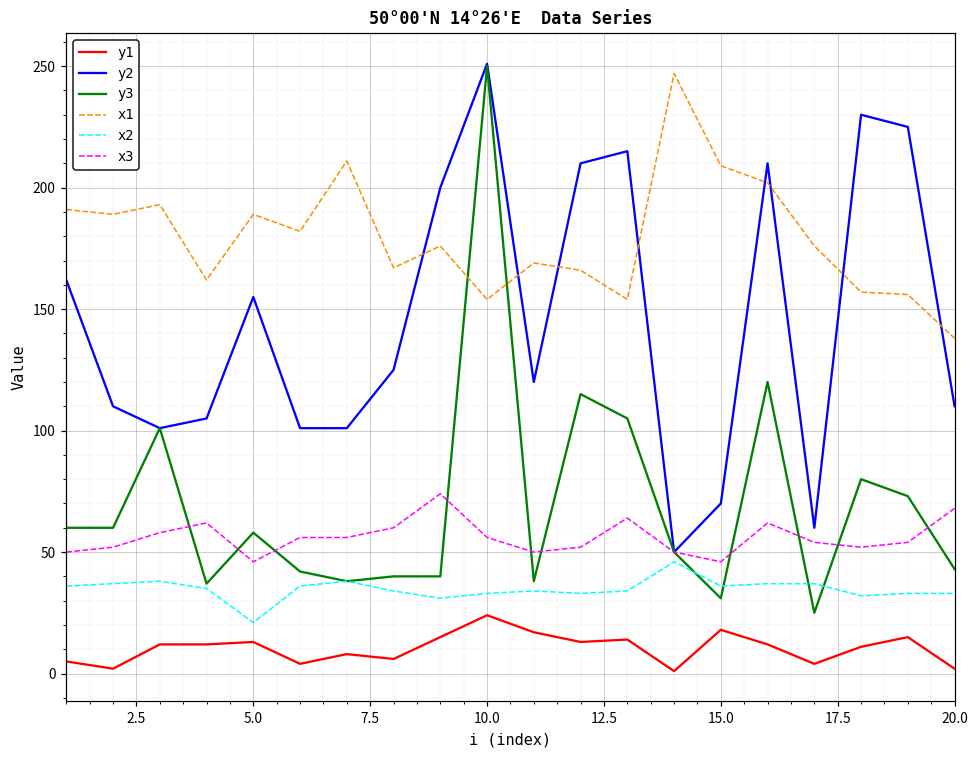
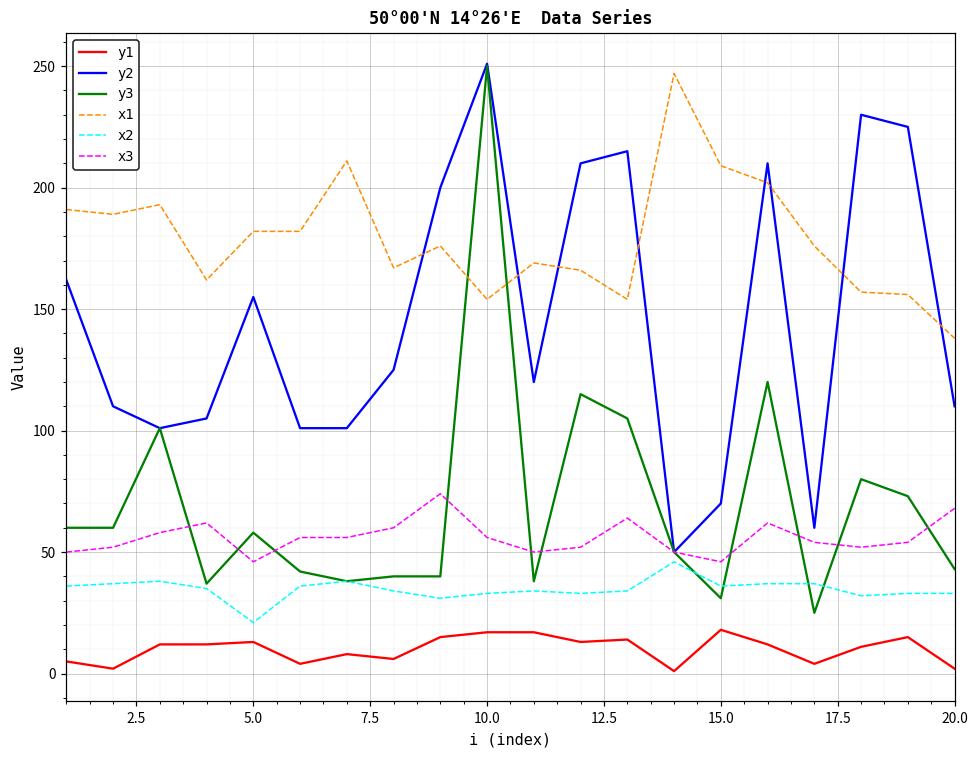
  {
    "y1": {
      "5.0": 13,
-     "10.0": 24,
+     "10.0": 17,
      "15.0": 18,
      "20.0": 2
    },
    "y2": {
      "5.0": 155,
      "15.0": 70,
      "20.0": 110
    },
    "y3": {
      "5.0": 58,
      "15.0": 31,
      "20.0": 43
    },
    "x1": {
-     "5.0": 189,
+     "5.0": 182,
      "10.0": 154,
      "15.0": 209,
      "20.0": 138
    },
    "x2": {
      "5.0": 21,
      "10.0": 33,
      "15.0": 36,
      "20.0": 33
    },
    "x3": {
      "5.0": 46,
      "10.0": 56,
      "15.0": 46,
      "20.0": 68
    }
  }
